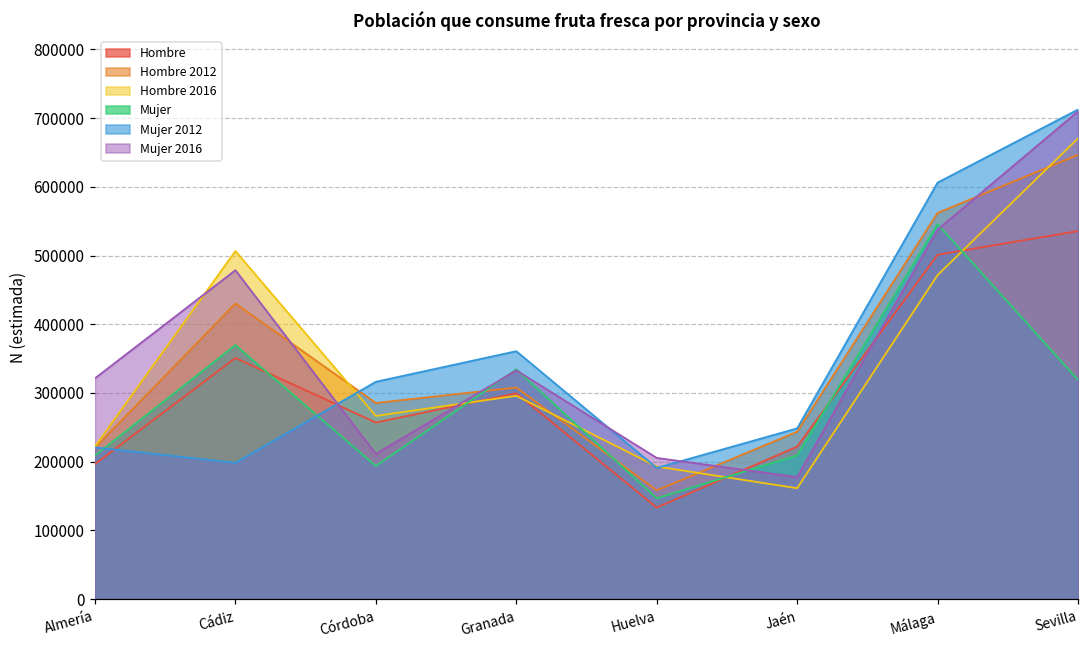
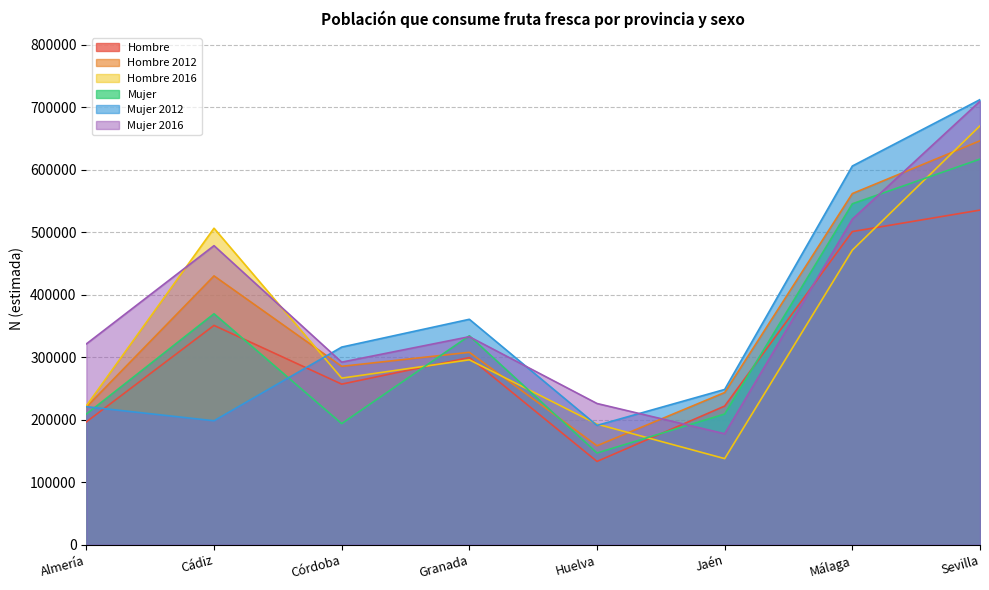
  {
    "Hombre 2016": {
      "Cádiz": 510000,
      "Córdoba": 270000,
-     "Jaén": 160000,
+     "Jaén": 140000,
      "Málaga": 470000,
      "Sevilla": 670000
    },
    "Mujer": {
      "Almería": 210000,
      "Cádiz": 370000,
      "Córdoba": 190000,
      "Huelva": 150000,
      "Jaén": 210000,
      "Málaga": 550000,
-     "Sevilla": 320000
+     "Sevilla": 620000
    },
    "Mujer 2012": {
      "Cádiz": 200000,
      "Córdoba": 320000,
      "Granada": 360000,
      "Jaén": 250000,
      "Málaga": 610000
    },
    "Mujer 2016": {
      "Almería": 320000,
      "Cádiz": 480000,
-     "Córdoba": 210000,
-     "Huelva": 210000,
+     "Córdoba": 290000,
+     "Huelva": 230000,
      "Jaén": 180000,
-     "Málaga": 540000
+     "Málaga": 520000
    }
  }
